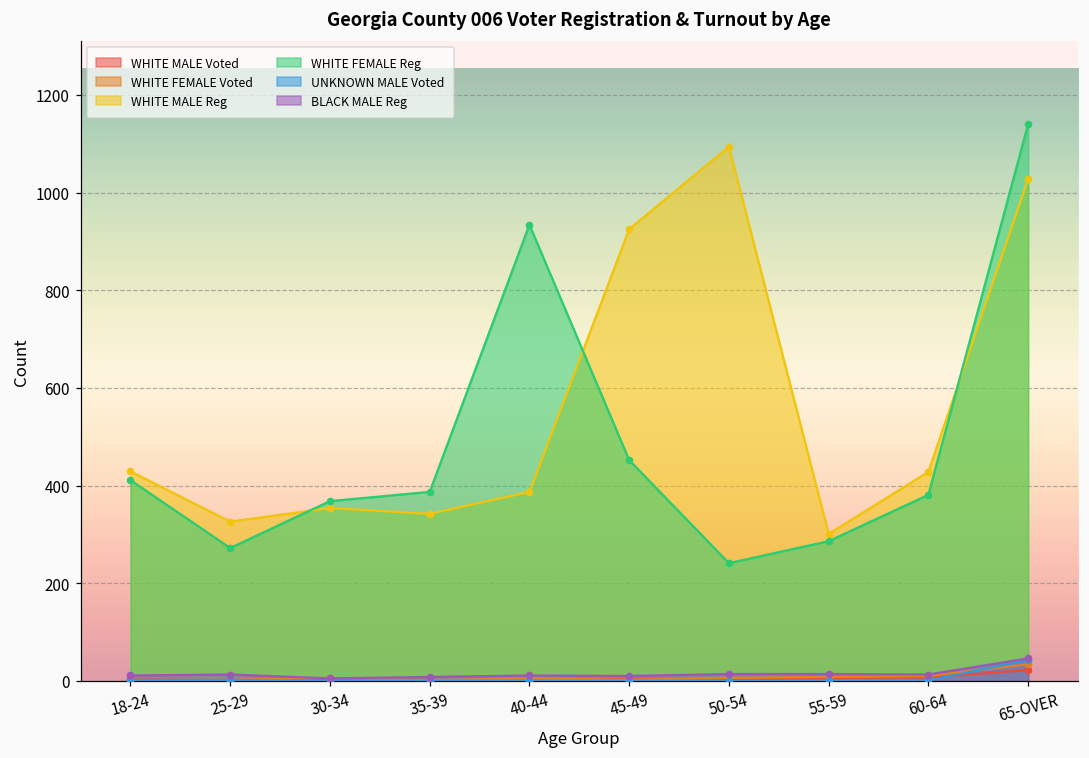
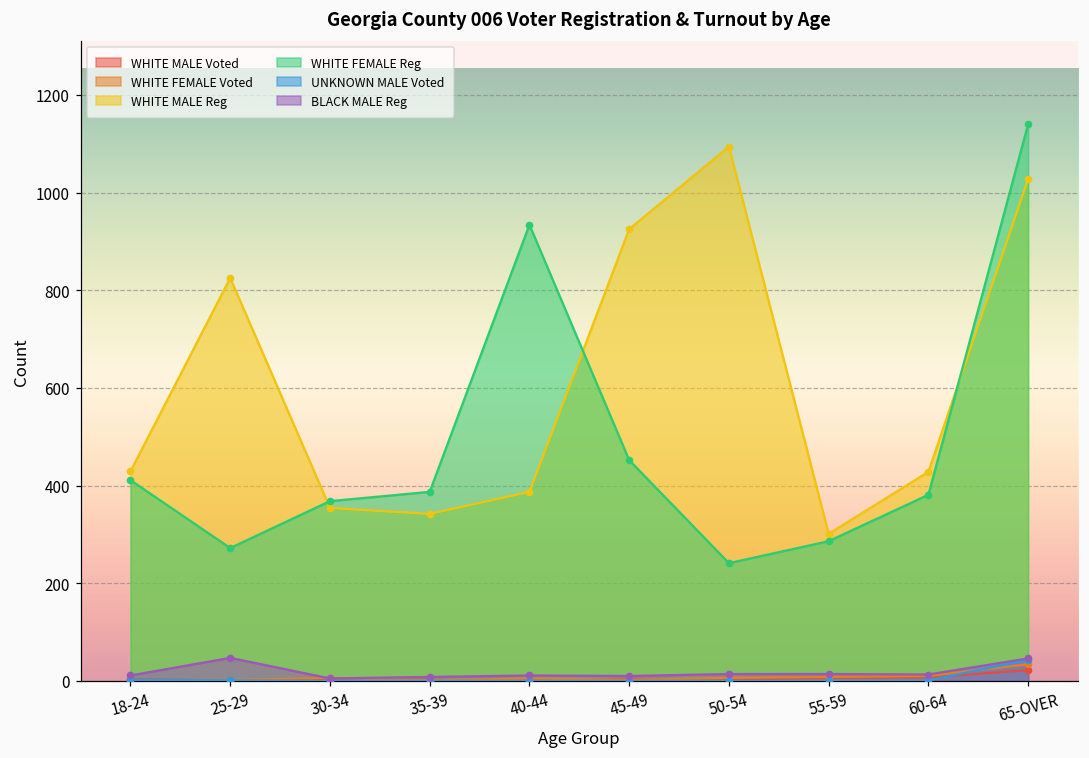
  {
    "WHITE MALE Reg": {
      "18-24": 430,
-     "25-29": 330,
+     "25-29": 830,
      "30-34": 350,
      "35-39": 340,
      "40-44": 390,
      "45-49": 930,
      "50-54": 1090,
      "55-59": 300,
      "60-64": 430,
      "65-OVER": 1030
    },
    "WHITE FEMALE Reg": {
      "18-24": 410,
      "25-29": 270,
      "30-34": 370,
      "35-39": 390,
      "40-44": 930,
      "45-49": 450,
      "50-54": 240,
      "55-59": 290,
      "60-64": 380,
      "65-OVER": 1140
    },
    "UNKNOWN MALE Voted": {
      "55-59": 0,
      "60-64": 0
    },
    "BLACK MALE Reg": {
      "18-24": 10,
-     "25-29": 10,
+     "25-29": 50,
      "35-39": 10,
      "40-44": 10,
      "45-49": 10,
      "50-54": 10,
      "55-59": 10
    }
  }
